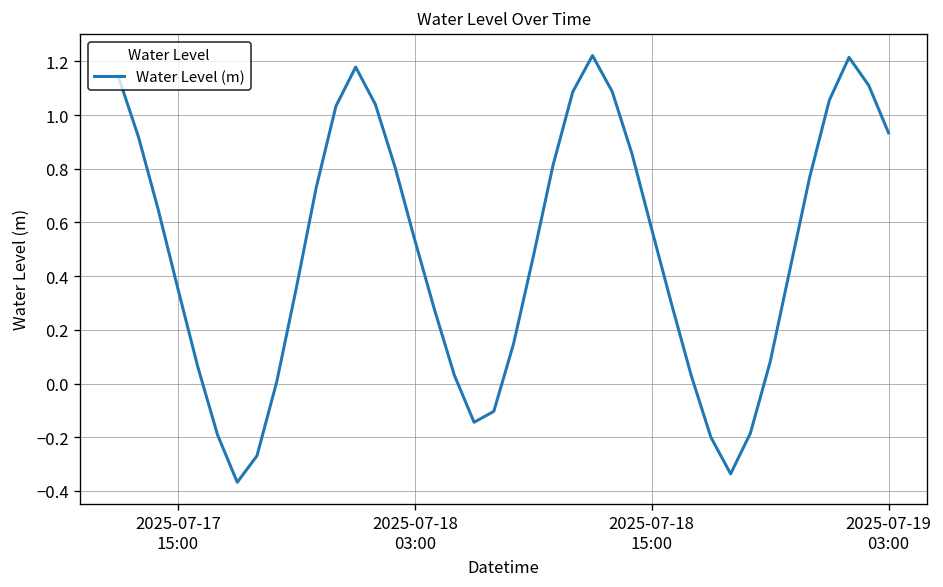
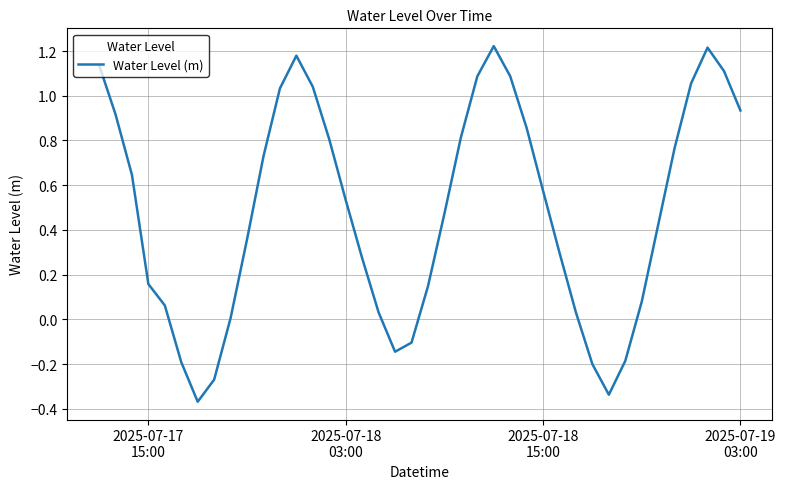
  {
-   "2025-07-17 15:00": 0.35,
+   "2025-07-17 15:00": 0.16,
    "2025-07-18 03:00": 0.53,
    "2025-07-18 15:00": 0.58,
    "2025-07-19 03:00": 0.93
  }
